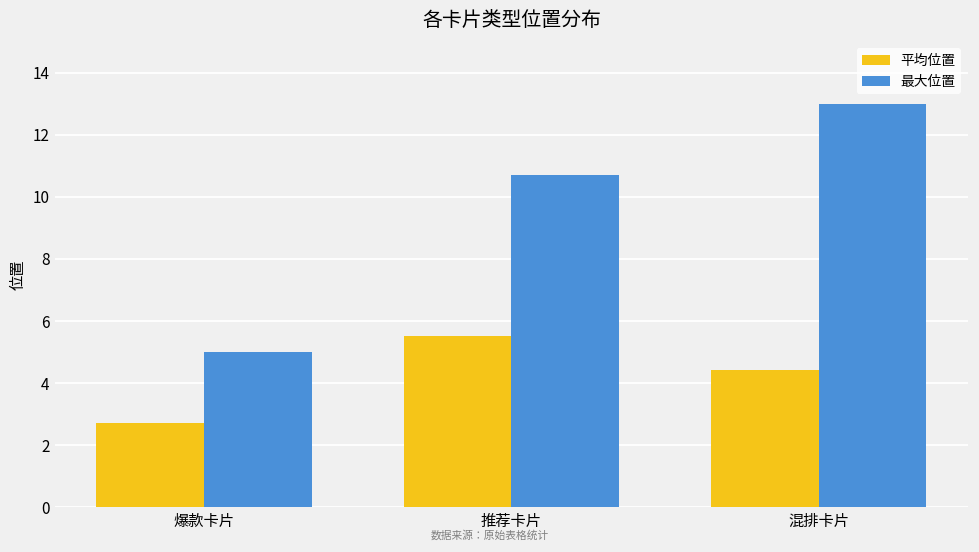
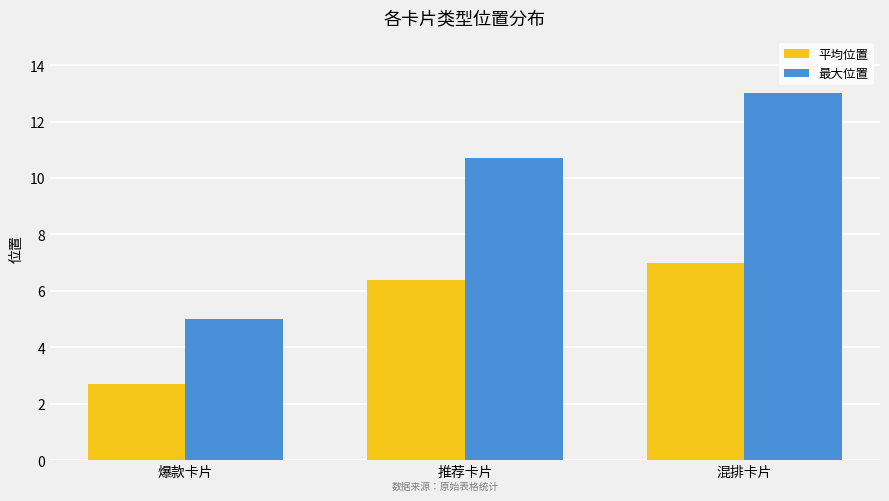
  {
    "平均位置": {
      "爆款卡片": 2.7,
-     "推荐卡片": 5.5,
-     "混排卡片": 4.4
+     "推荐卡片": 6.4,
+     "混排卡片": 7.0
    },
    "最大位置": {
      "爆款卡片": 5.0,
      "推荐卡片": 10.7,
      "混排卡片": 13.0
    }
  }
